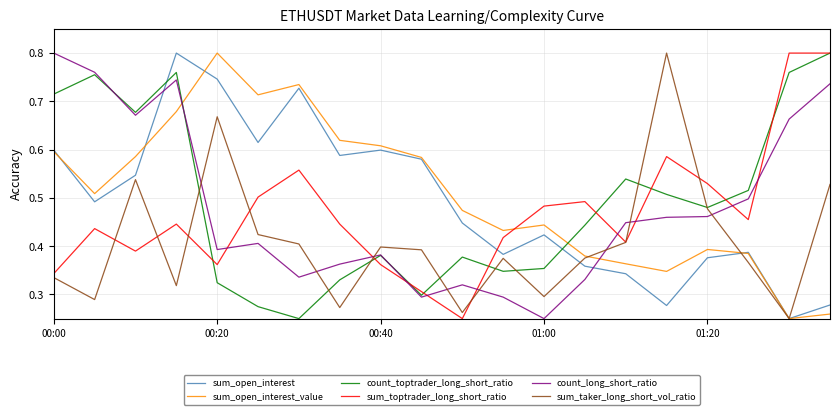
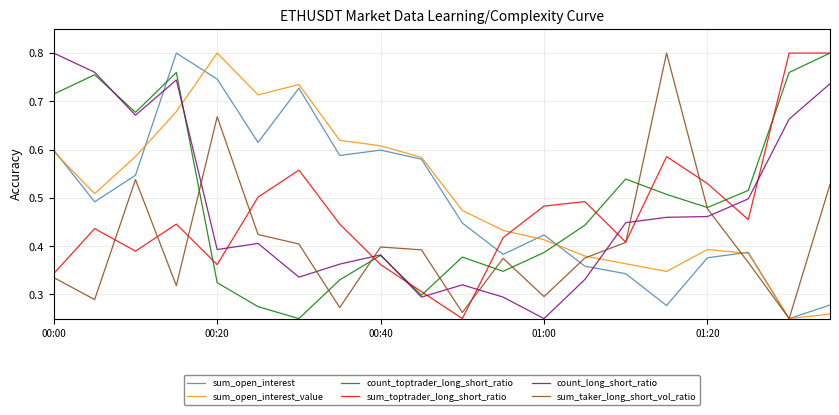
  {
    "sum_open_interest": {
      "00:20": 0.75,
      "00:40": 0.60,
      "01:00": 0.42,
      "01:20": 0.38
    },
    "sum_open_interest_value": {
      "00:20": 0.80,
      "00:40": 0.61,
-     "01:00": 0.44,
+     "01:00": 0.41,
      "01:20": 0.39
    },
    "count_toptrader_long_short_ratio": {
      "00:00": 0.72,
      "00:20": 0.32,
-     "01:00": 0.35
+     "01:00": 0.39
    },
    "sum_toptrader_long_short_ratio": {
      "00:00": 0.34,
      "00:20": 0.36,
      "00:40": 0.36,
      "01:00": 0.48,
      "01:20": 0.53
    },
    "count_long_short_ratio": {
      "00:00": 0.80,
      "00:20": 0.39,
      "01:00": 0.25,
      "01:20": 0.46
    },
    "sum_taker_long_short_vol_ratio": {
      "00:00": 0.33,
      "00:20": 0.67,
      "00:40": 0.40,
      "01:00": 0.30
    }
  }
